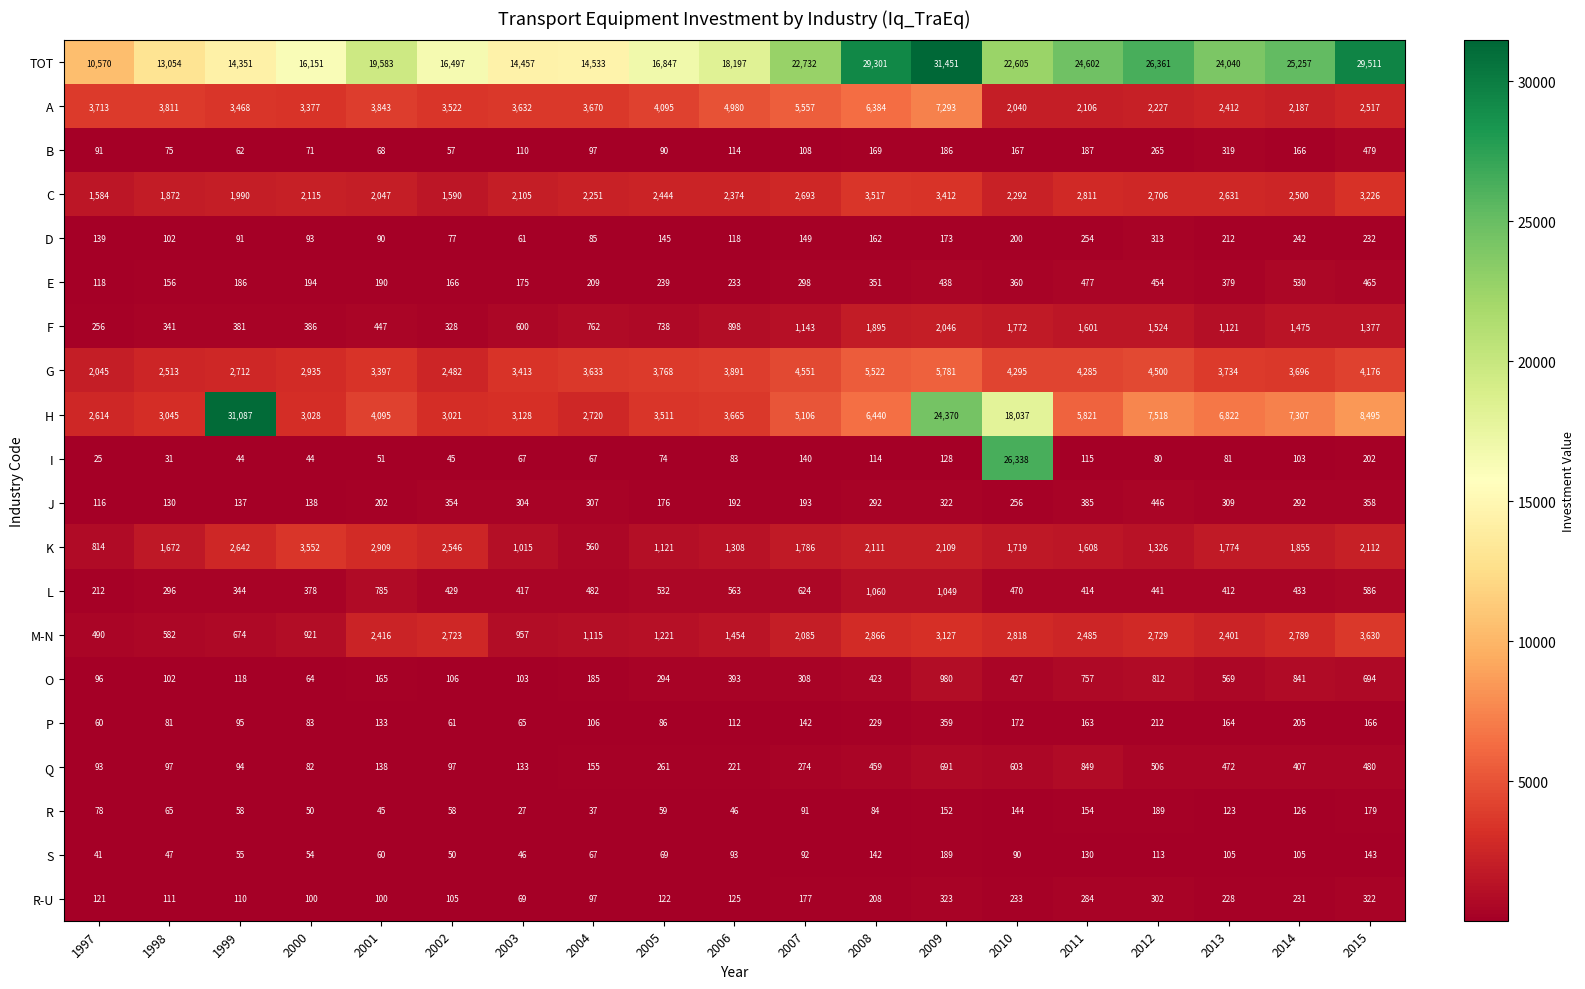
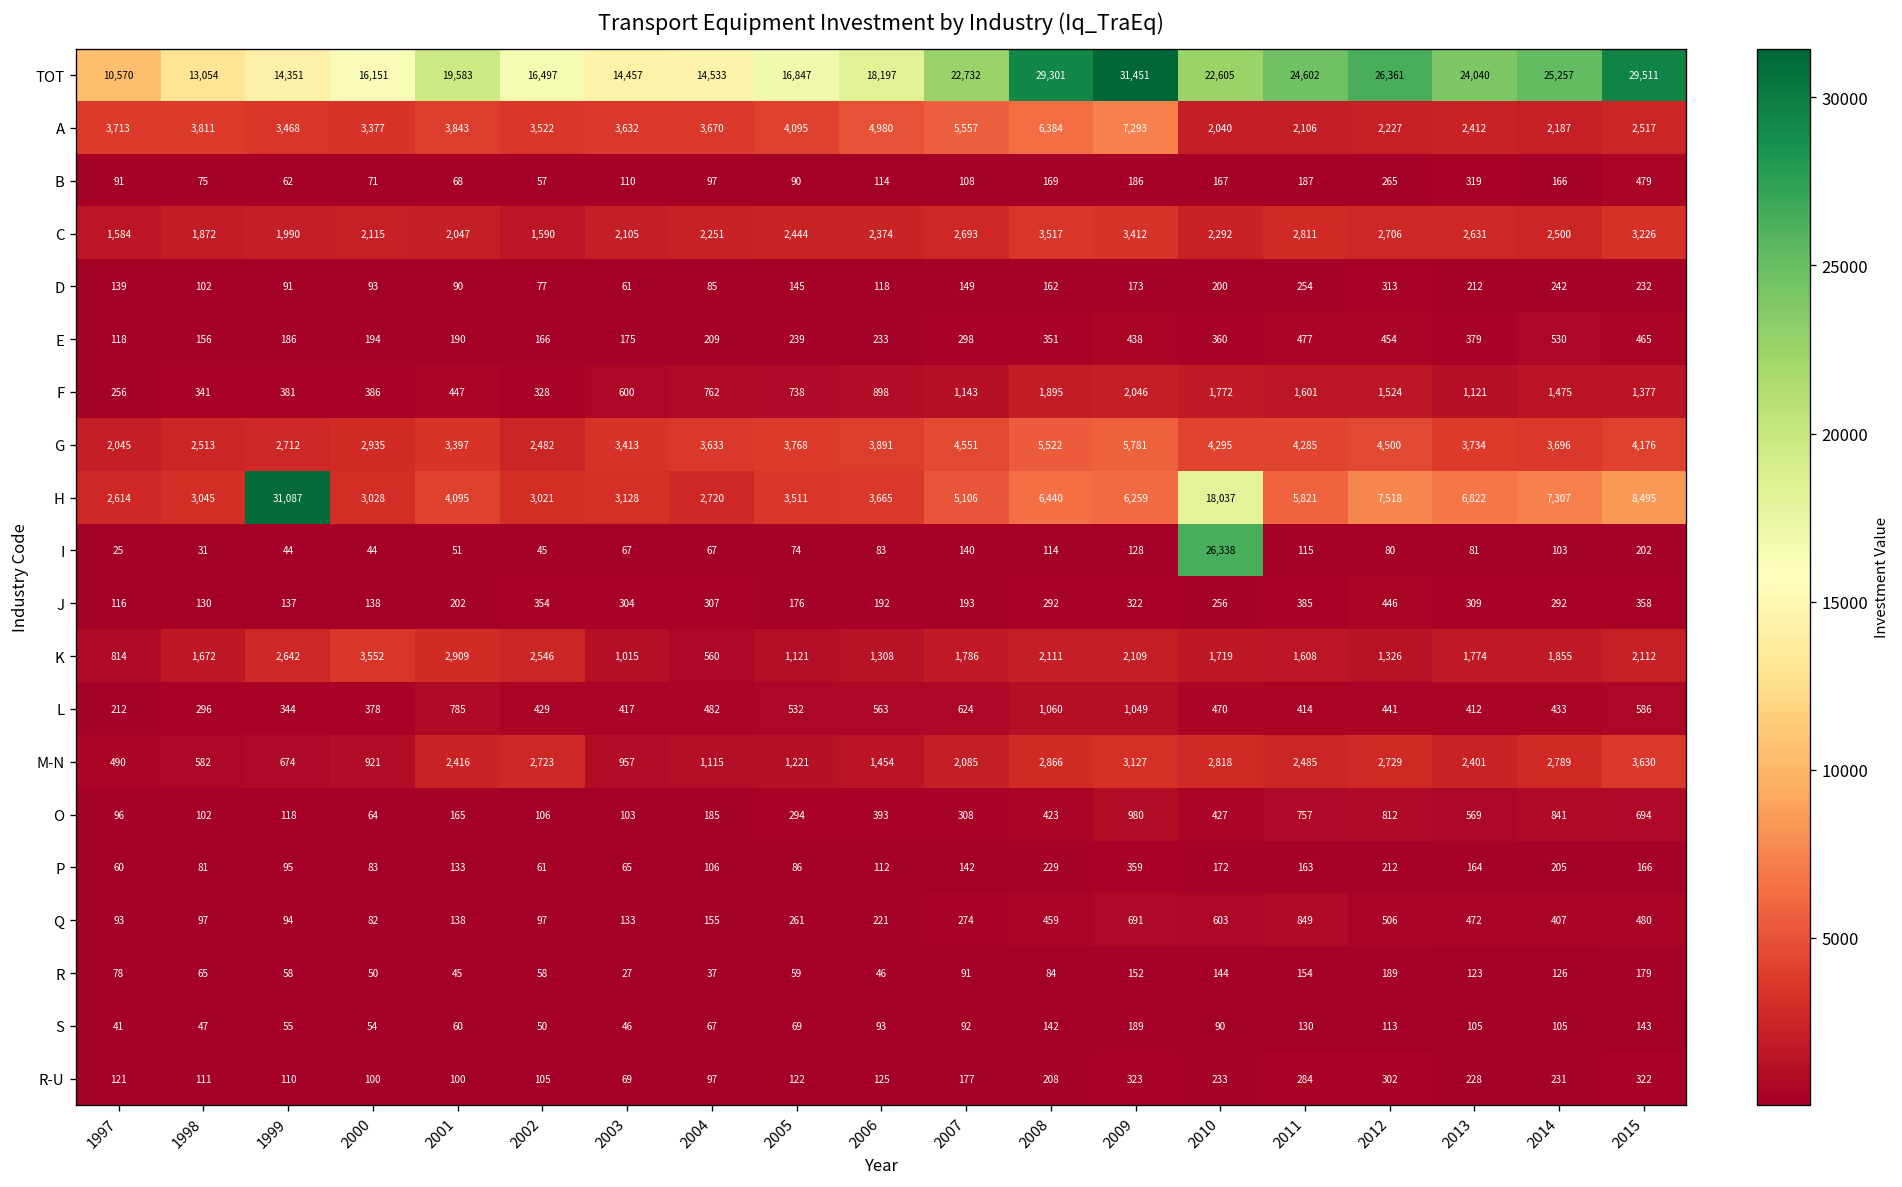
  {
    "H": {
      "1997": "2,614",
      "1998": "3,045",
      "1999": "31,087",
      "2000": "3,028",
      "2001": "4,095",
      "2002": "3,021",
      "2003": "3,128",
      "2004": "2,720",
      "2005": "3,511",
      "2006": "3,665",
      "2007": "5,106",
      "2008": "6,440",
-     "2009": "24,370",
+     "2009": "6,259",
      "2010": "18,037",
      "2011": "5,821",
      "2012": "7,518",
      "2013": "6,822",
      "2014": "7,307",
      "2015": "8,495"
    }
  }
